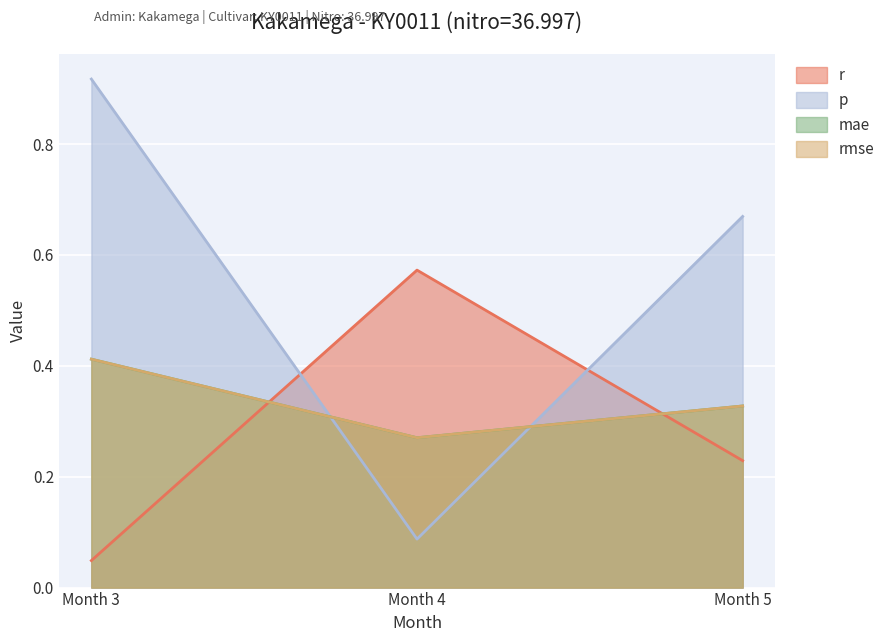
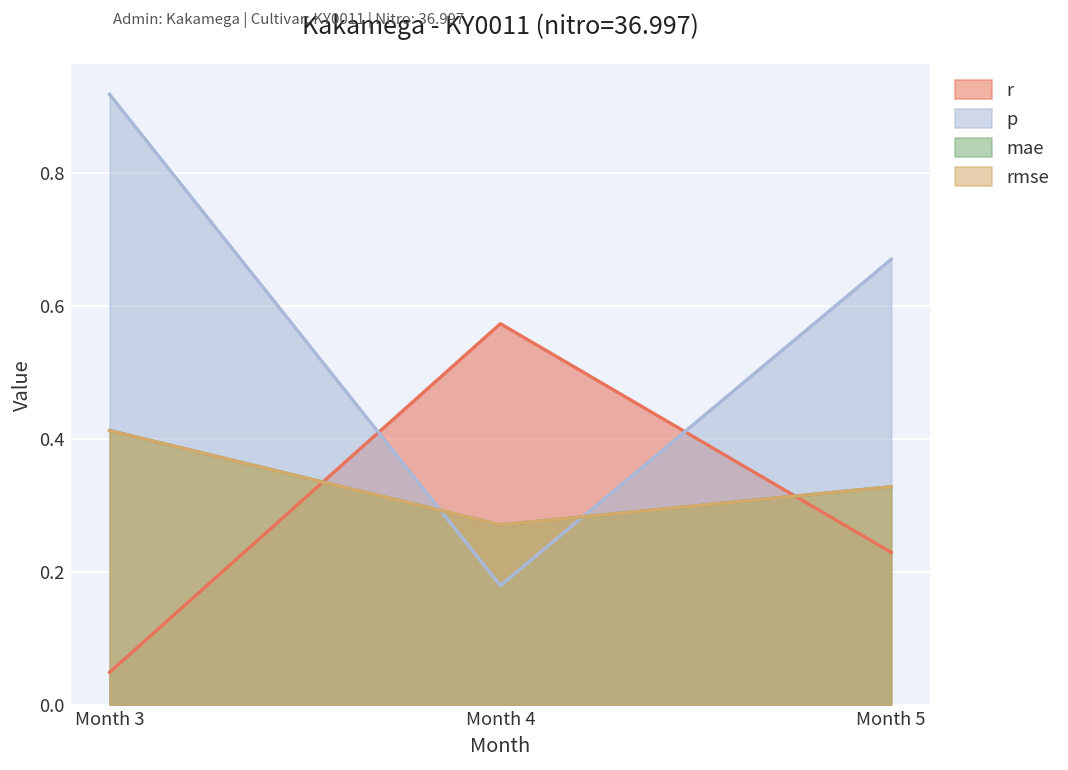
  {
    "p": {
      "Month 3": 0.92,
-     "Month 4": 0.09,
+     "Month 4": 0.18,
      "Month 5": 0.67
    }
  }
